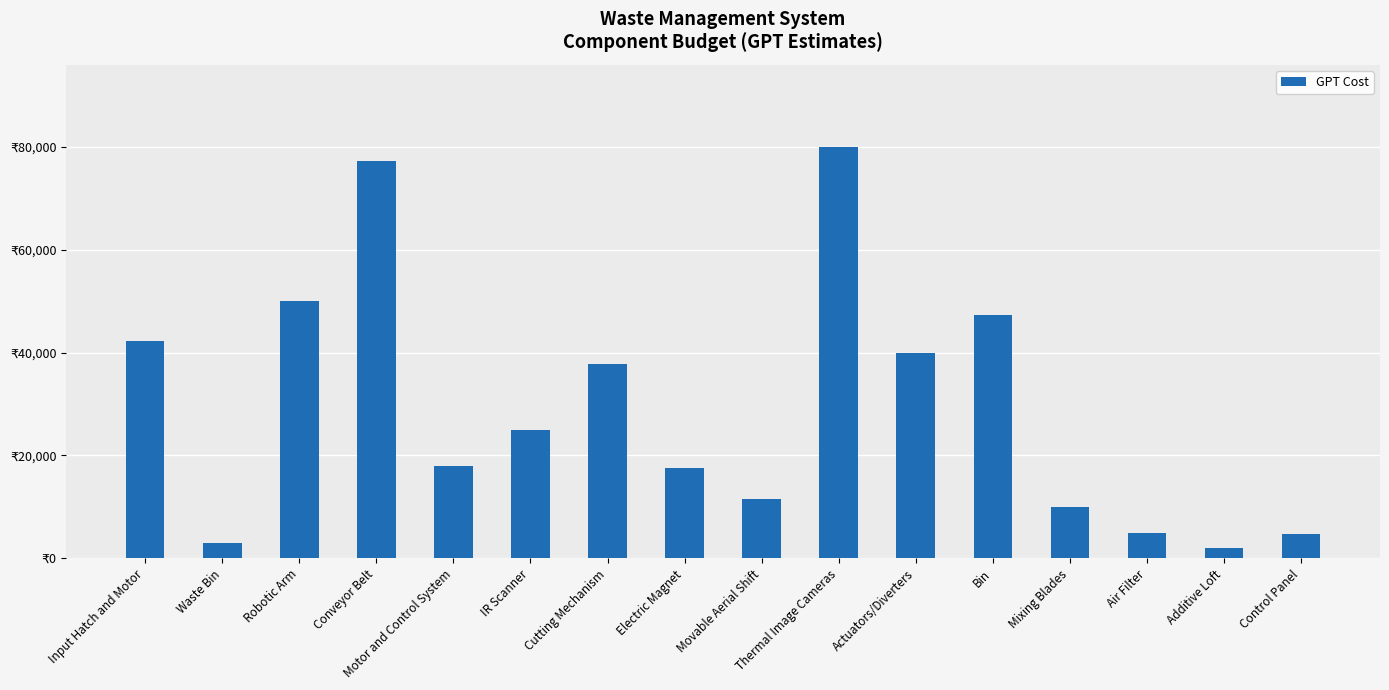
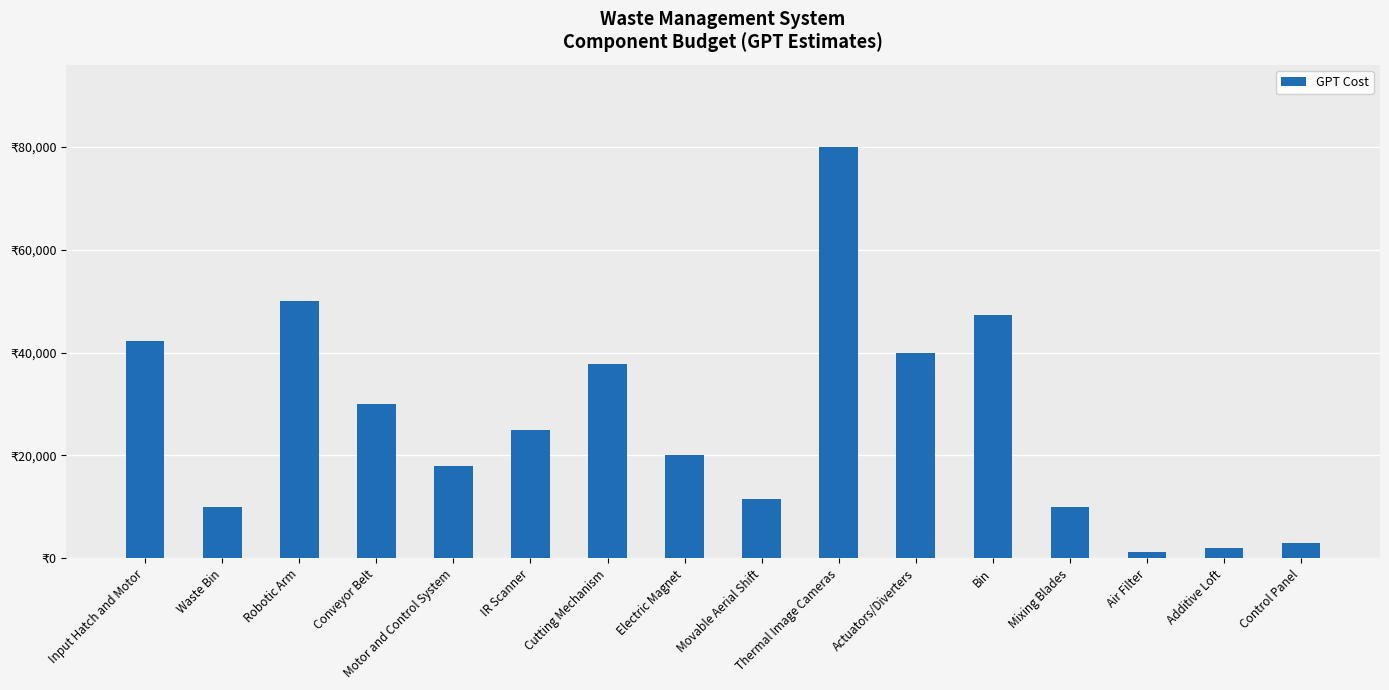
  {
    "Input Hatch and Motor": "₹42,000",
-   "Waste Bin": "₹3,000",
+   "Waste Bin": "₹10,000",
    "Robotic Arm": "₹50,000",
-   "Conveyor Belt": "₹77,000",
+   "Conveyor Belt": "₹30,000",
    "Motor and Control System": "₹18,000",
    "IR Scanner": "₹25,000",
    "Cutting Mechanism": "₹38,000",
-   "Electric Magnet": "₹18,000",
+   "Electric Magnet": "₹20,000",
    "Movable Aerial Shift": "₹12,000",
    "Thermal Image Cameras": "₹80,000",
    "Actuators/Diverters": "₹40,000",
    "Bin": "₹47,000",
    "Mixing Blades": "₹10,000",
-   "Air Filter": "₹5,000",
+   "Air Filter": "₹1,000",
    "Additive Loft": "₹2,000",
-   "Control Panel": "₹5,000"
+   "Control Panel": "₹3,000"
  }
